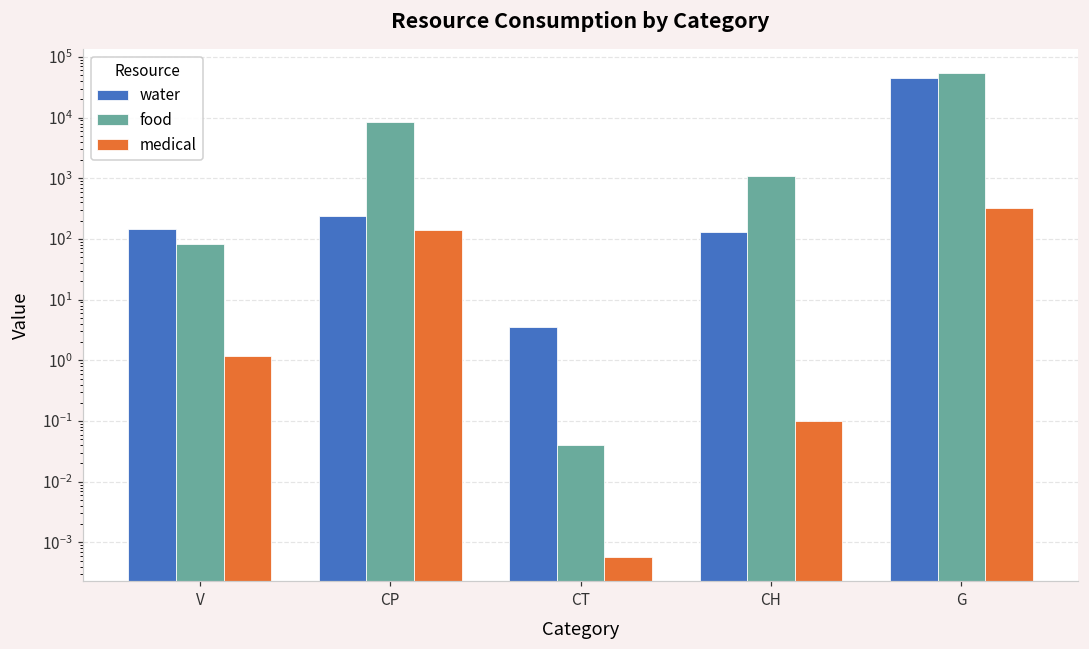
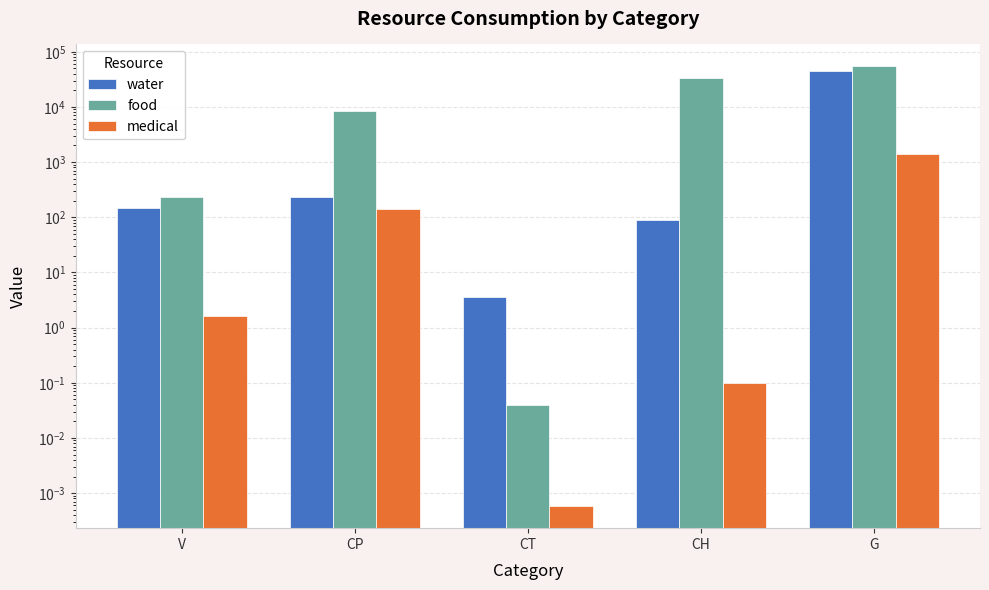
  {
    "water": {
      "V": 140,
      "CP": 240,
      "CT": 4,
-     "CH": 130,
+     "CH": 90,
      "G": 40000
    },
    "food": {
-     "V": 80,
+     "V": 240,
      "CP": 9000,
      "CT": 0.04,
-     "CH": 1100,
+     "CH": 30000,
      "G": 50000
    },
    "medical": {
-     "V": 1.2,
+     "V": 1.7,
      "CP": 140,
      "CT": 0.0006,
      "CH": 0.1,
-     "G": 300
+     "G": 1400
    }
  }
